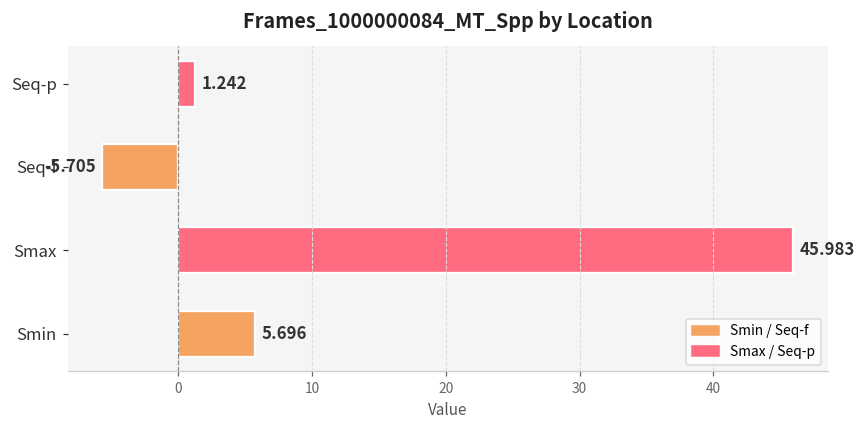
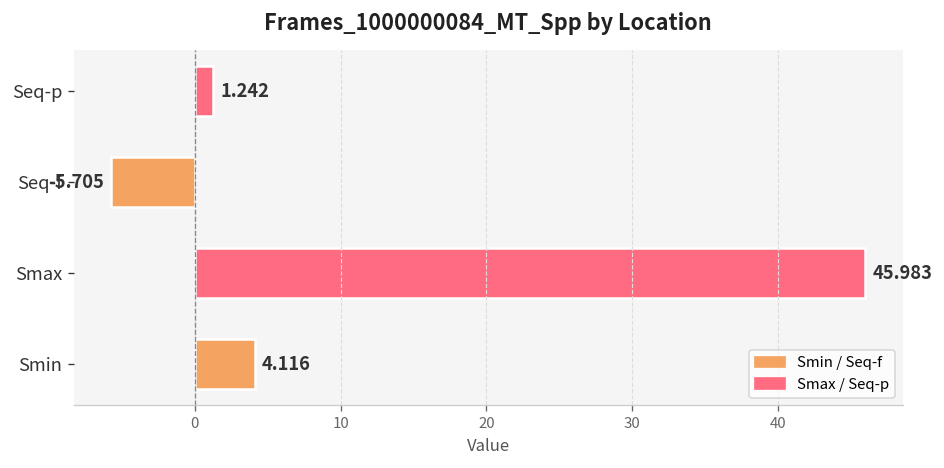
  {
    "Seq-p": 1.242,
    "Seq-f": -5.705,
    "Smax": 45.983,
-   "Smin": 5.696
+   "Smin": 4.116
  }
